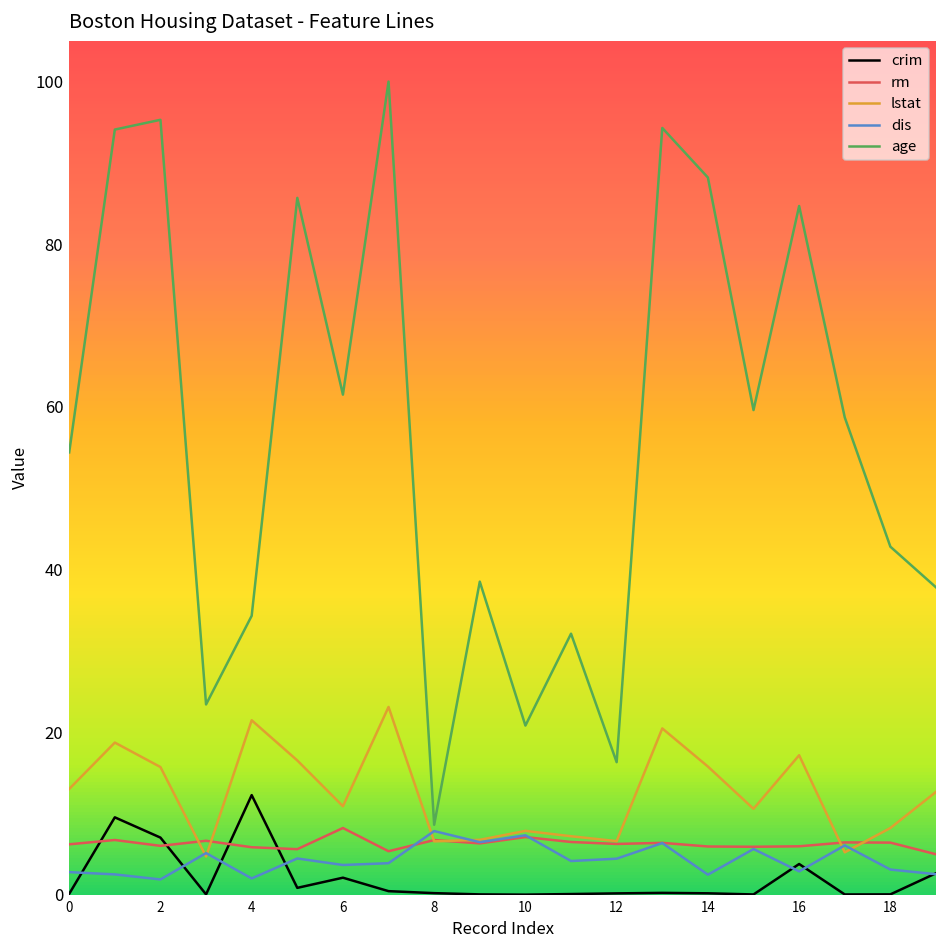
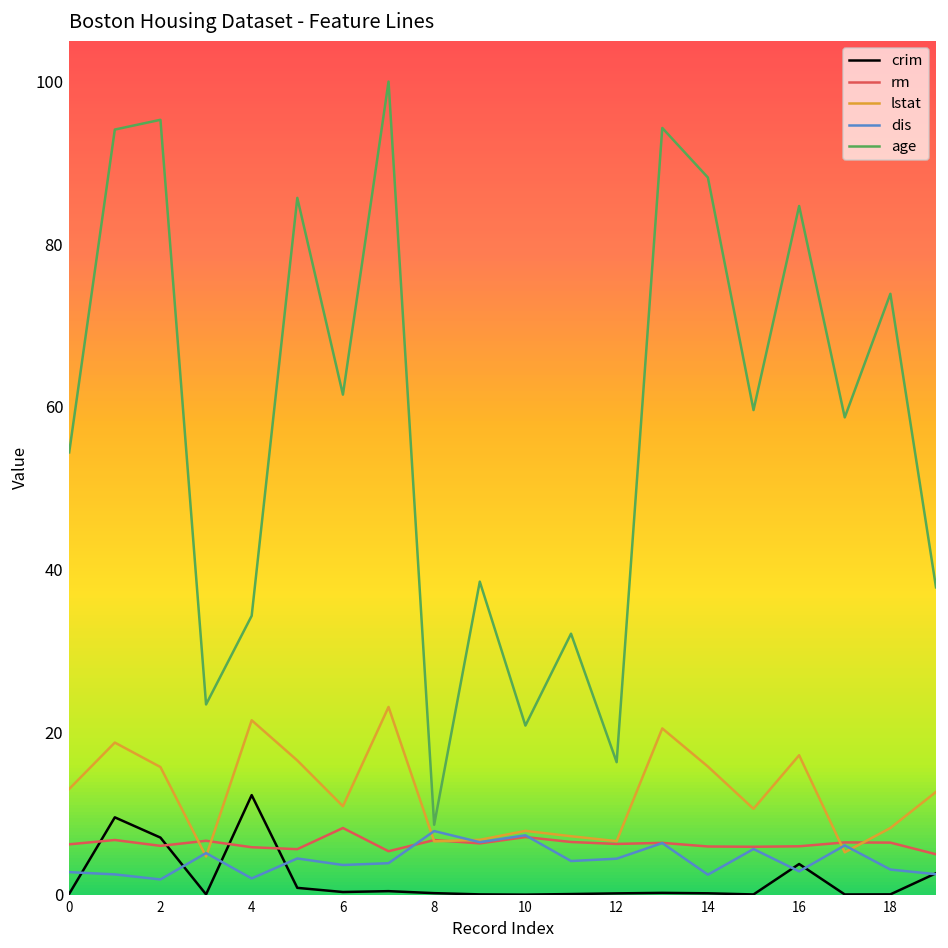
  {
    "crim": {
      "0": 0,
      "2": 7,
      "4": 12,
-     "6": 2,
+     "6": 0,
      "8": 0,
      "10": 0,
      "12": 0,
      "14": 0,
      "16": 4,
      "18": 0
    },
    "rm": {
      "0": 6,
      "2": 6,
      "4": 6,
      "6": 8,
      "14": 6,
      "16": 6,
      "18": 6
    },
    "lstat": {
      "0": 13,
      "2": 16,
      "4": 21,
      "6": 11,
      "10": 8,
      "14": 16,
      "16": 17,
      "18": 8
    },
    "dis": {
      "0": 3,
      "2": 2,
      "4": 2,
      "6": 4,
      "8": 8,
      "12": 4,
      "14": 2,
      "16": 3,
      "18": 3
    },
    "age": {
      "0": 54,
      "2": 95,
      "4": 34,
      "6": 62,
      "8": 9,
      "10": 21,
      "12": 16,
      "14": 88,
      "16": 85,
-     "18": 43
+     "18": 74
    }
  }
